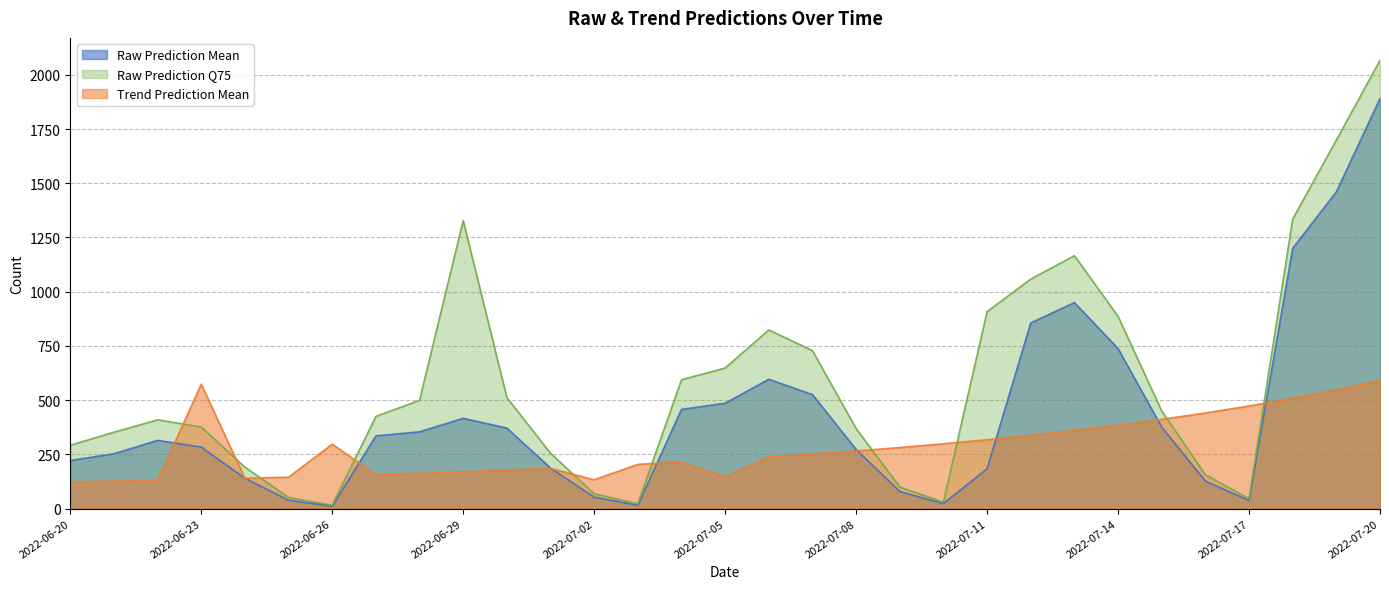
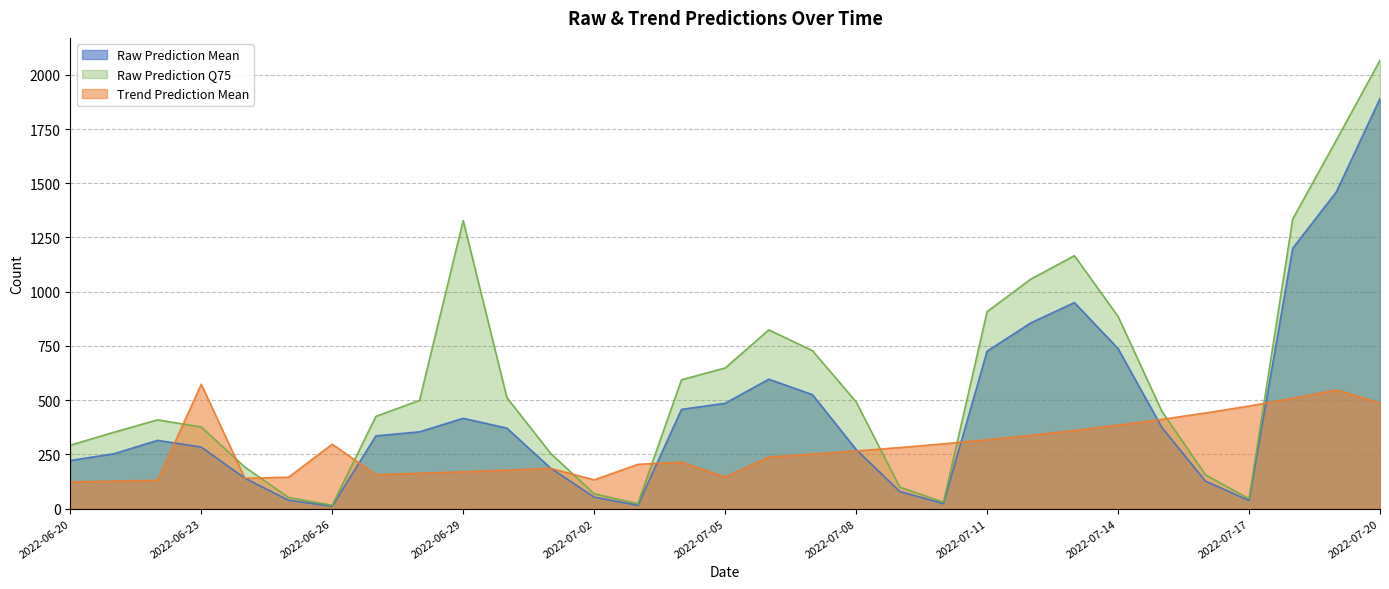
  {
    "Raw Prediction Mean": {
      "2022-06-20": 220,
      "2022-06-23": 280,
      "2022-06-29": 420,
      "2022-07-02": 50,
      "2022-07-05": 490,
-     "2022-07-11": 180,
+     "2022-07-11": 730,
      "2022-07-14": 740,
      "2022-07-20": 1890
    },
    "Raw Prediction Q75": {
      "2022-06-20": 290,
      "2022-06-23": 380,
      "2022-06-29": 1330,
      "2022-07-02": 70,
      "2022-07-05": 650,
-     "2022-07-08": 370,
+     "2022-07-08": 490,
      "2022-07-11": 910,
      "2022-07-14": 890,
      "2022-07-20": 2070
    },
    "Trend Prediction Mean": {
      "2022-06-20": 120,
      "2022-06-23": 570,
      "2022-06-26": 300,
      "2022-06-29": 170,
      "2022-07-02": 130,
      "2022-07-05": 150,
      "2022-07-11": 320,
      "2022-07-14": 380,
      "2022-07-17": 470,
-     "2022-07-20": 590
+     "2022-07-20": 490
    }
  }
